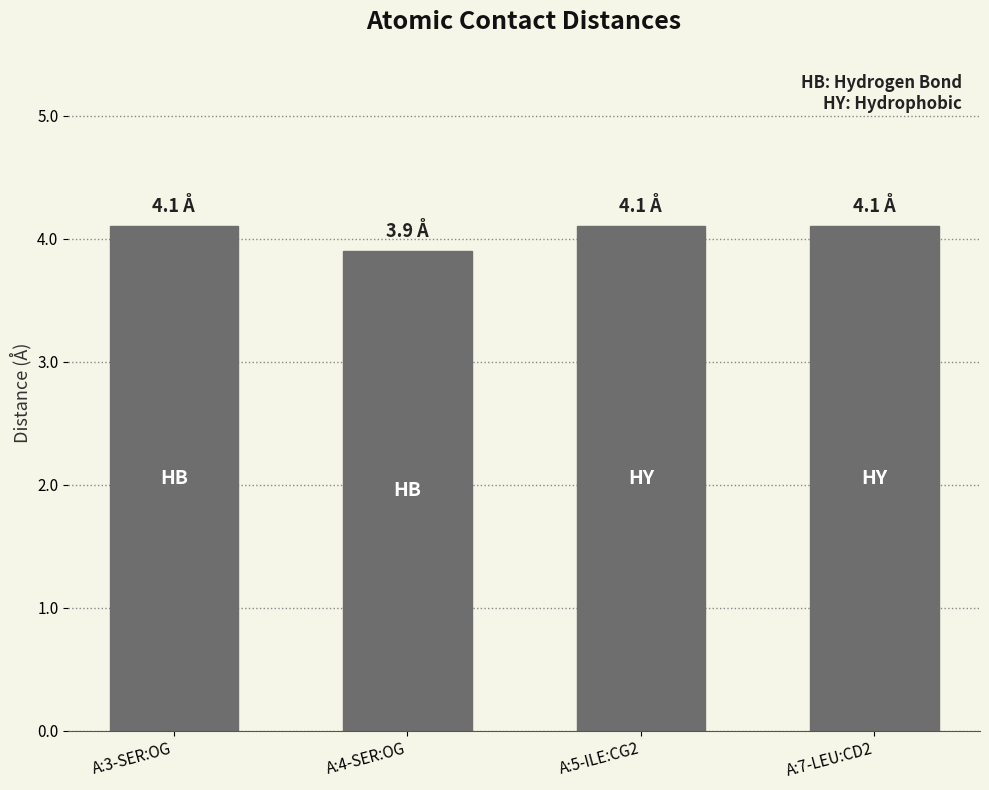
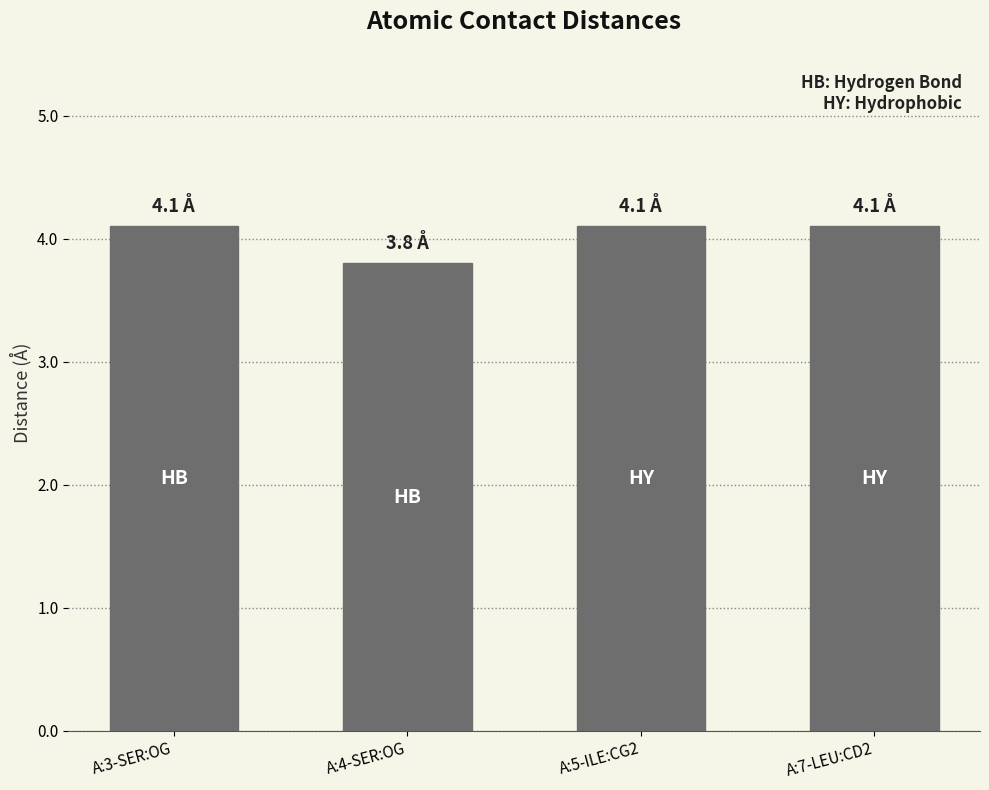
  {
    "A:3-SER:OG": 4.1,
-   "A:4-SER:OG": 3.9,
+   "A:4-SER:OG": 3.8,
    "A:5-ILE:CG2": 4.1,
    "A:7-LEU:CD2": 4.1
  }
